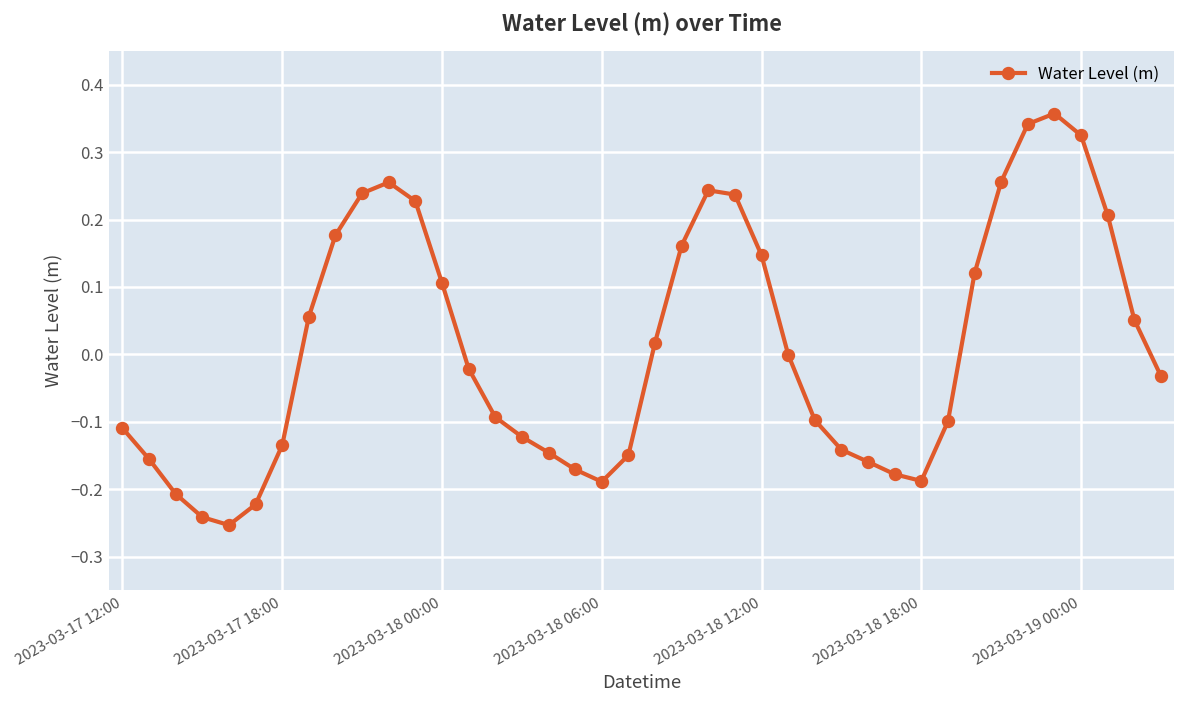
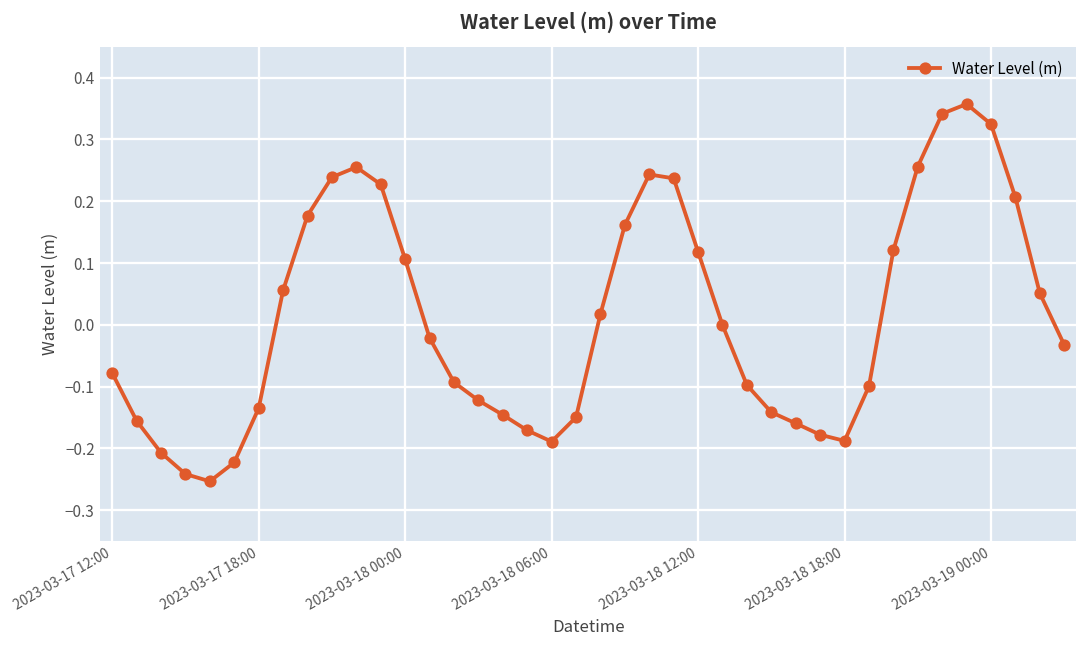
  {
-   "2023-03-17 12:00": -0.11,
+   "2023-03-17 12:00": -0.08,
    "2023-03-17 18:00": -0.13,
    "2023-03-18 00:00": 0.11,
    "2023-03-18 06:00": -0.19,
-   "2023-03-18 12:00": 0.15,
+   "2023-03-18 12:00": 0.12,
    "2023-03-18 18:00": -0.19,
    "2023-03-19 00:00": 0.32
  }
